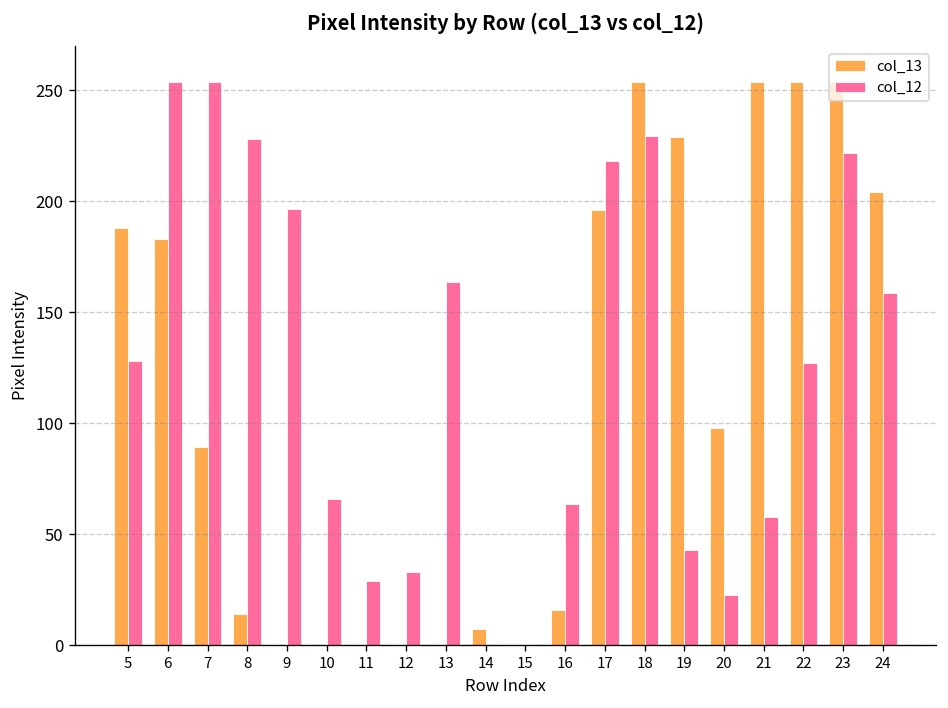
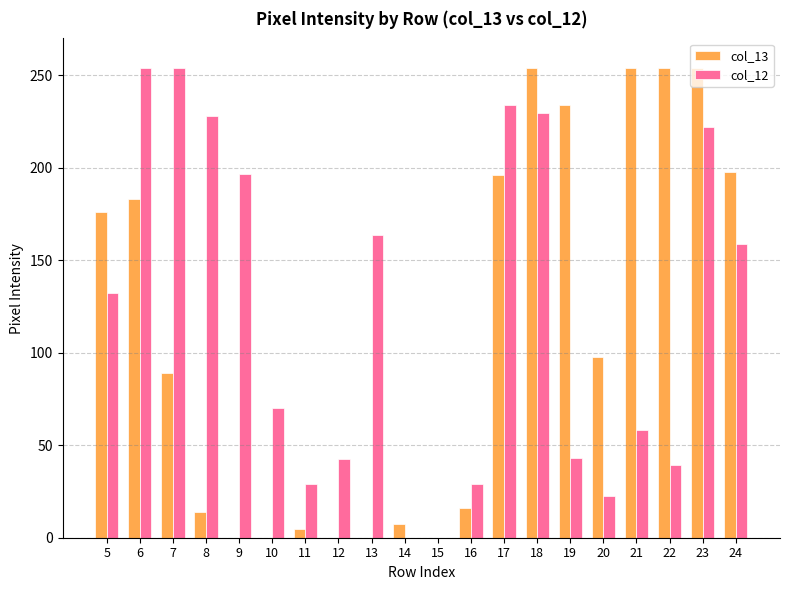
  {
    "col_13": {
-     "5": 188,
+     "5": 176,
      "6": 183,
      "7": 89,
      "8": 14,
      "9": 0,
      "10": 0,
-     "11": 0,
+     "11": 5,
      "12": 0,
      "13": 0,
      "14": 7,
      "15": 0,
      "16": 16,
      "17": 196,
      "18": 254,
-     "19": 229,
+     "19": 234,
      "20": 98,
      "21": 254,
      "22": 254,
-     "24": 204
+     "24": 198
    },
    "col_12": {
-     "5": 128,
+     "5": 132,
      "6": 254,
      "7": 254,
      "8": 228,
      "9": 197,
-     "10": 66,
+     "10": 70,
      "11": 29,
-     "12": 33,
+     "12": 43,
      "13": 164,
      "14": 0,
      "15": 0,
-     "16": 64,
-     "17": 218,
+     "16": 29,
+     "17": 234,
      "18": 230,
      "19": 43,
      "20": 23,
      "21": 58,
-     "22": 127,
+     "22": 39,
      "23": 222,
      "24": 159
    }
  }
